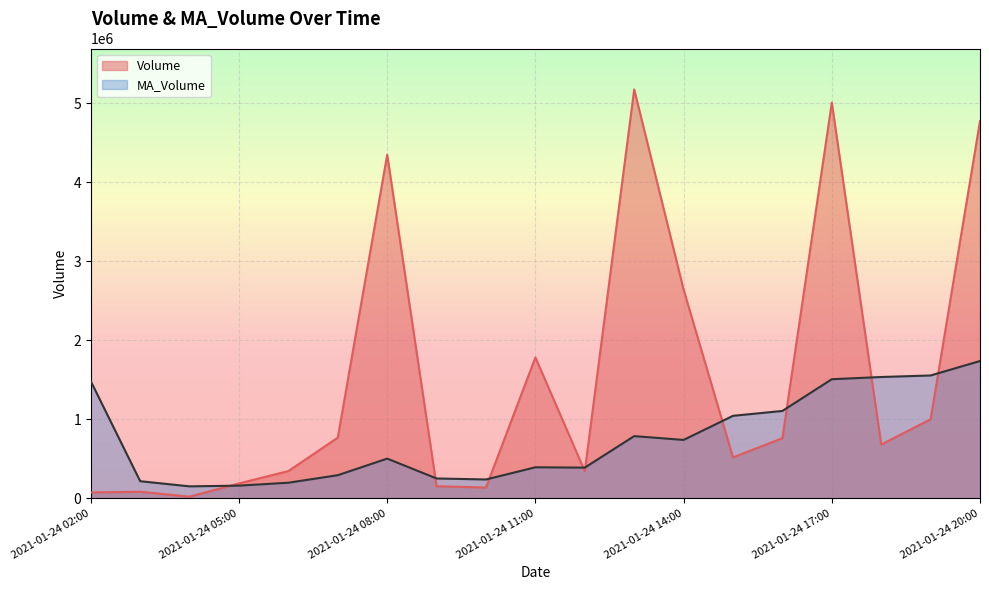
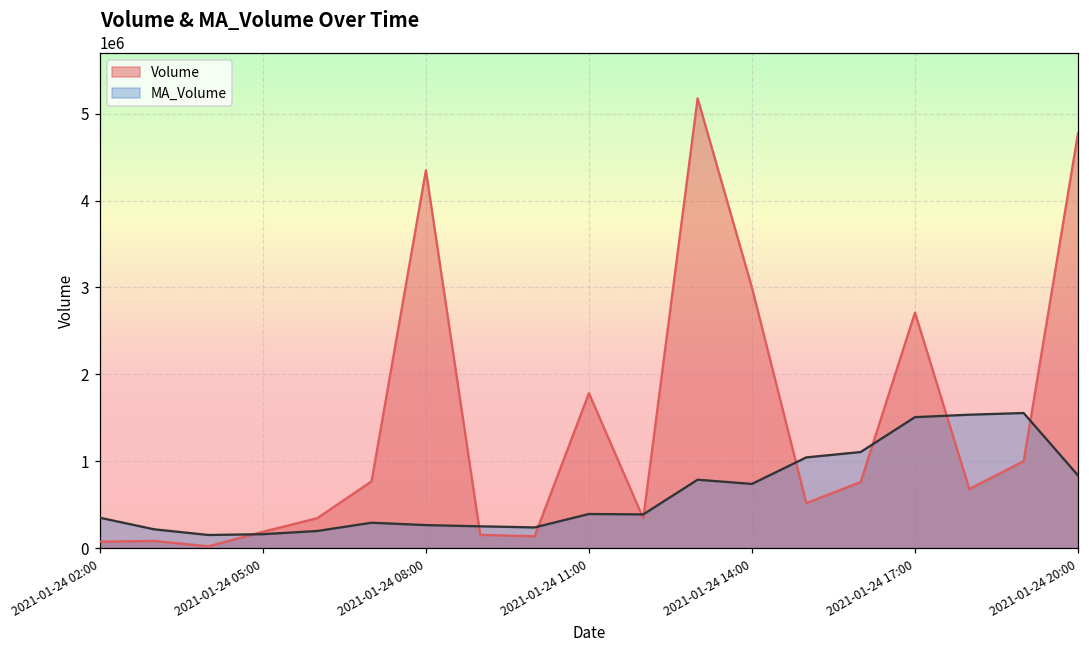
  {
    "Volume": {
      "2021-01-24 02:00": 100000,
      "2021-01-24 08:00": 4300000,
      "2021-01-24 11:00": 1800000,
-     "2021-01-24 14:00": 2600000,
-     "2021-01-24 17:00": 5000000,
+     "2021-01-24 14:00": 3000000,
+     "2021-01-24 17:00": 2700000,
      "2021-01-24 20:00": 4800000
    },
    "MA_Volume": {
-     "2021-01-24 02:00": 1500000,
-     "2021-01-24 08:00": 500000,
+     "2021-01-24 02:00": 300000,
+     "2021-01-24 08:00": 300000,
      "2021-01-24 11:00": 400000,
      "2021-01-24 14:00": 700000,
      "2021-01-24 17:00": 1500000,
-     "2021-01-24 20:00": 1700000
+     "2021-01-24 20:00": 800000
    }
  }
